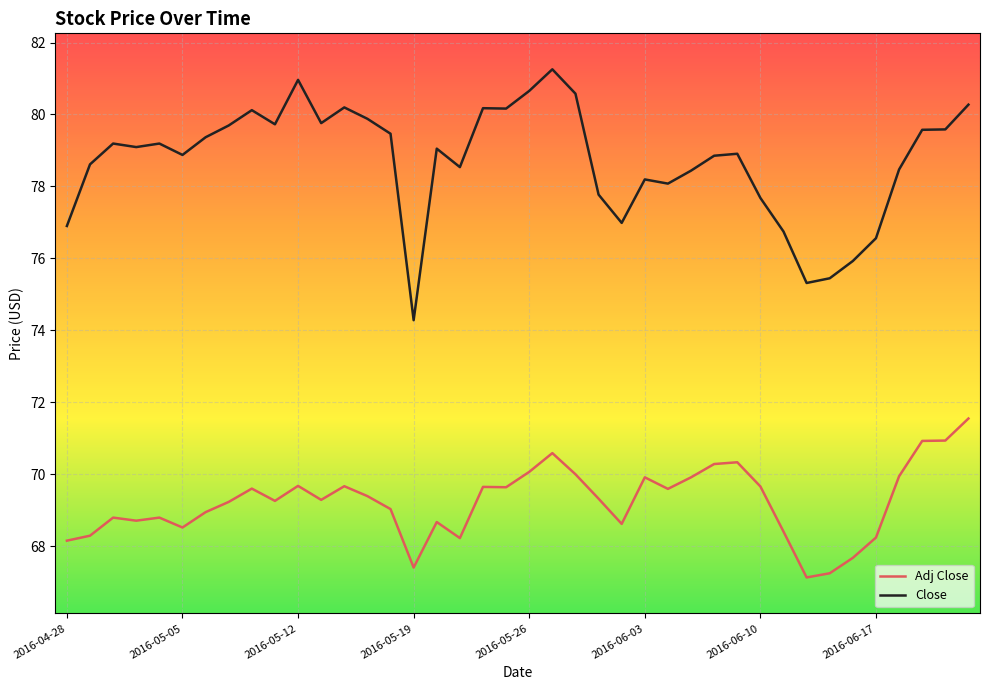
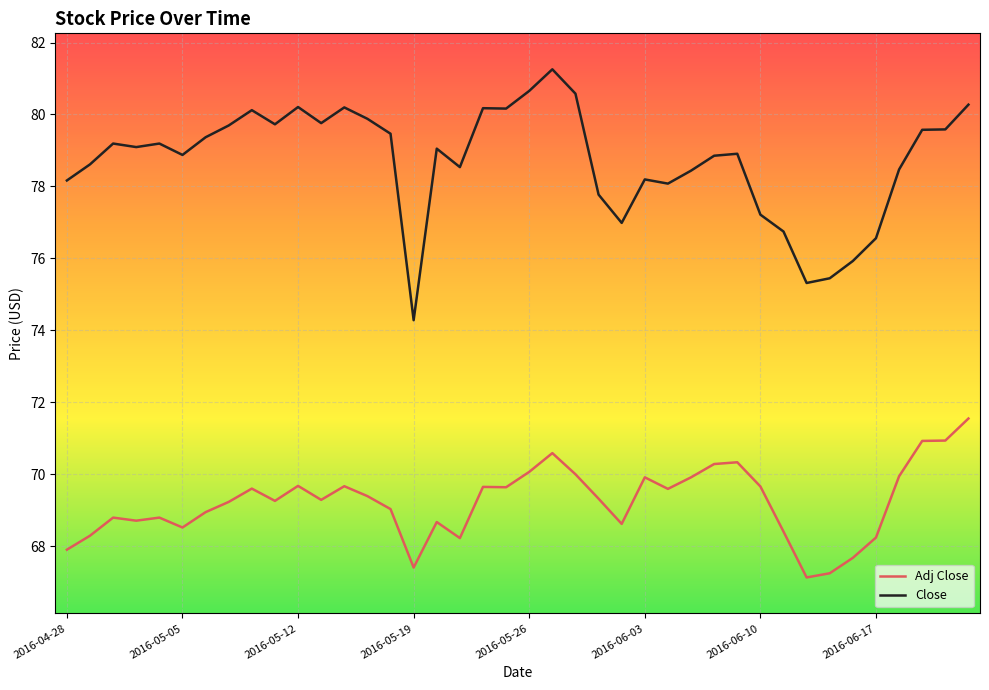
  {
    "Adj Close": {
-     "2016-04-28": 68.2,
+     "2016-04-28": 67.9,
      "2016-05-05": 68.5,
      "2016-05-12": 69.7,
      "2016-05-19": 67.4,
      "2016-05-26": 70.1,
      "2016-06-03": 69.9,
      "2016-06-10": 69.7,
      "2016-06-17": 68.2
    },
    "Close": {
-     "2016-04-28": 76.9,
+     "2016-04-28": 78.2,
      "2016-05-05": 78.9,
-     "2016-05-12": 81.0,
+     "2016-05-12": 80.2,
      "2016-05-19": 74.3,
      "2016-05-26": 80.7,
      "2016-06-03": 78.2,
-     "2016-06-10": 77.7,
+     "2016-06-10": 77.2,
      "2016-06-17": 76.6
    }
  }
